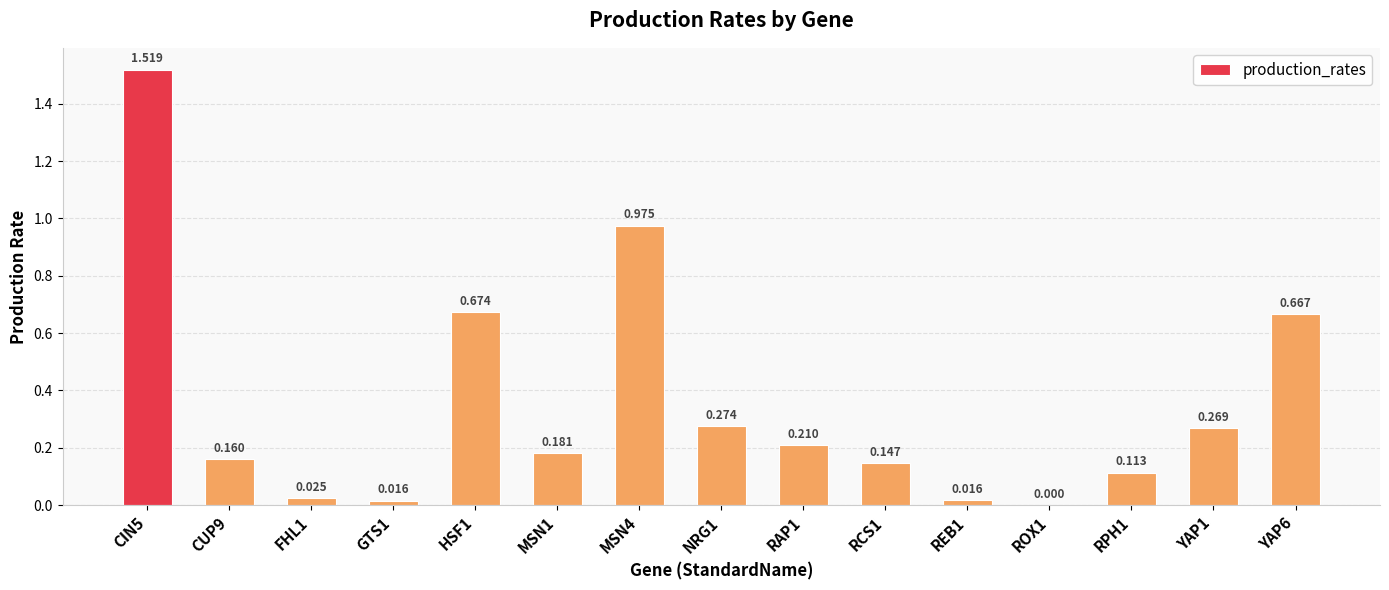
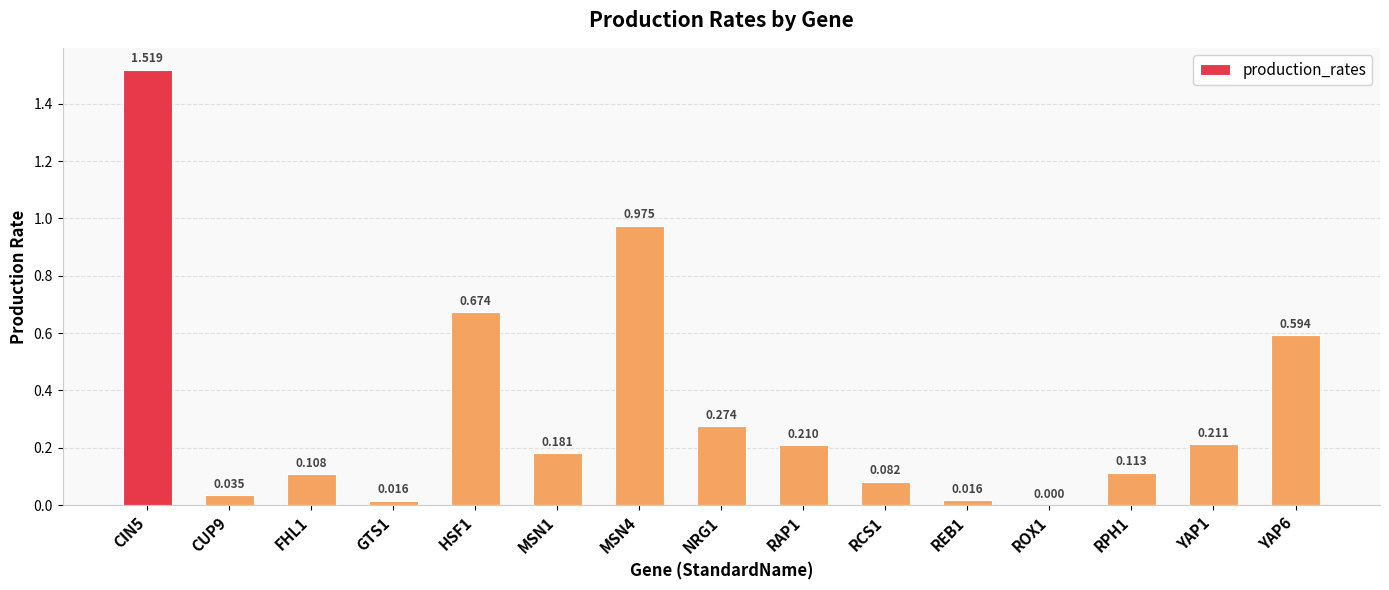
  {
    "CIN5": 1.519,
-   "CUP9": 0.160,
-   "FHL1": 0.025,
+   "CUP9": 0.035,
+   "FHL1": 0.108,
    "GTS1": 0.016,
    "HSF1": 0.674,
    "MSN1": 0.181,
    "MSN4": 0.975,
    "NRG1": 0.274,
    "RAP1": 0.210,
-   "RCS1": 0.147,
+   "RCS1": 0.082,
    "REB1": 0.016,
    "ROX1": 0.000,
    "RPH1": 0.113,
-   "YAP1": 0.269,
-   "YAP6": 0.667
+   "YAP1": 0.211,
+   "YAP6": 0.594
  }
